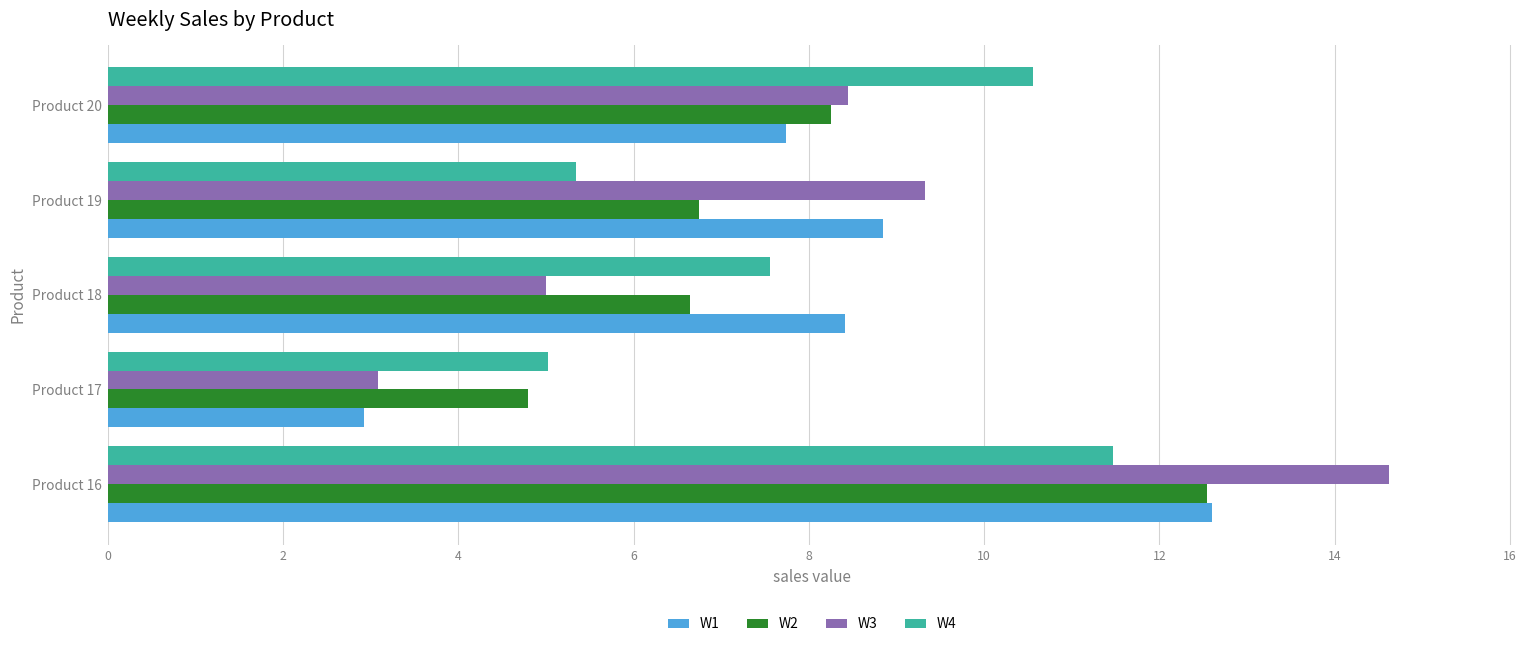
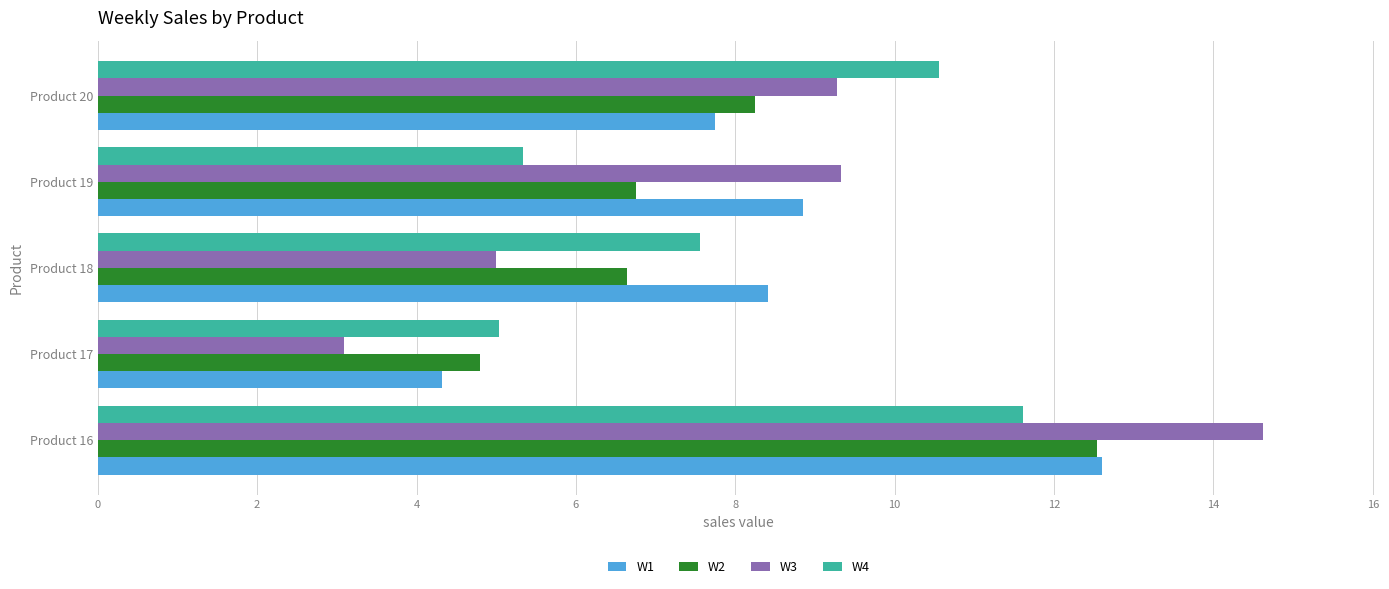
  {
    "W1": {
      "Product 20": 7.7,
      "Product 19": 8.9,
      "Product 18": 8.4,
-     "Product 17": 2.9,
+     "Product 17": 4.3,
      "Product 16": 12.6
    },
    "W2": {
      "Product 20": 8.3,
      "Product 19": 6.8,
      "Product 18": 6.6,
      "Product 17": 4.8,
      "Product 16": 12.5
    },
    "W3": {
-     "Product 20": 8.5,
+     "Product 20": 9.3,
      "Product 19": 9.3,
      "Product 18": 5.0,
      "Product 17": 3.1,
      "Product 16": 14.6
    },
    "W4": {
      "Product 20": 10.6,
      "Product 19": 5.3,
      "Product 18": 7.6,
      "Product 17": 5.0,
-     "Product 16": 11.5
+     "Product 16": 11.6
    }
  }
